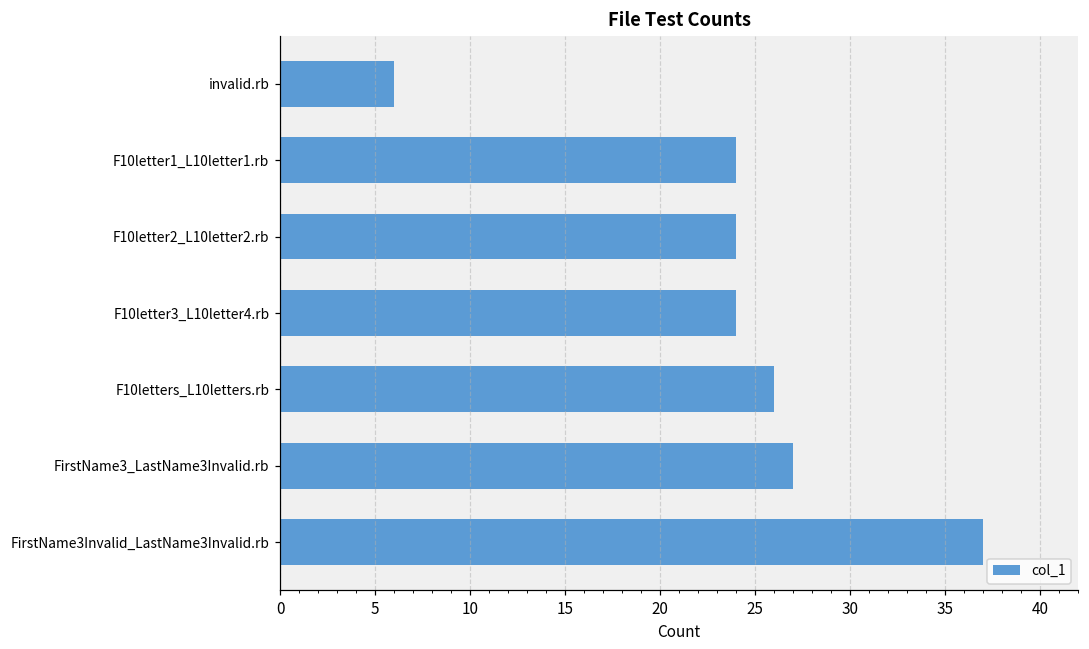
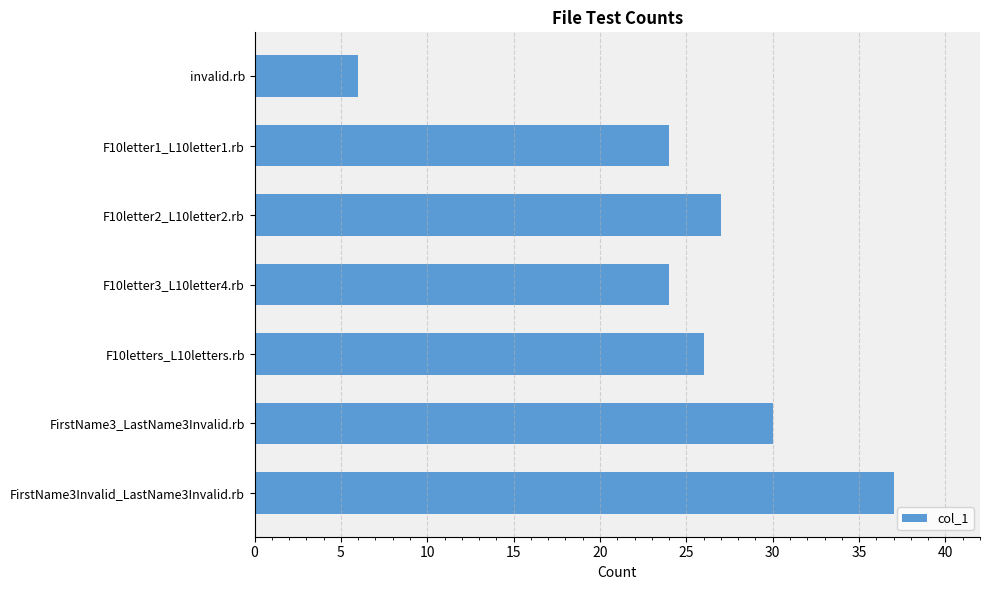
  {
    "invalid.rb": 6,
    "F10letter1_L10letter1.rb": 24,
-   "F10letter2_L10letter2.rb": 24,
+   "F10letter2_L10letter2.rb": 27,
    "F10letter3_L10letter4.rb": 24,
    "F10letters_L10letters.rb": 26,
-   "FirstName3_LastName3Invalid.rb": 27,
+   "FirstName3_LastName3Invalid.rb": 30,
    "FirstName3Invalid_LastName3Invalid.rb": 37
  }
